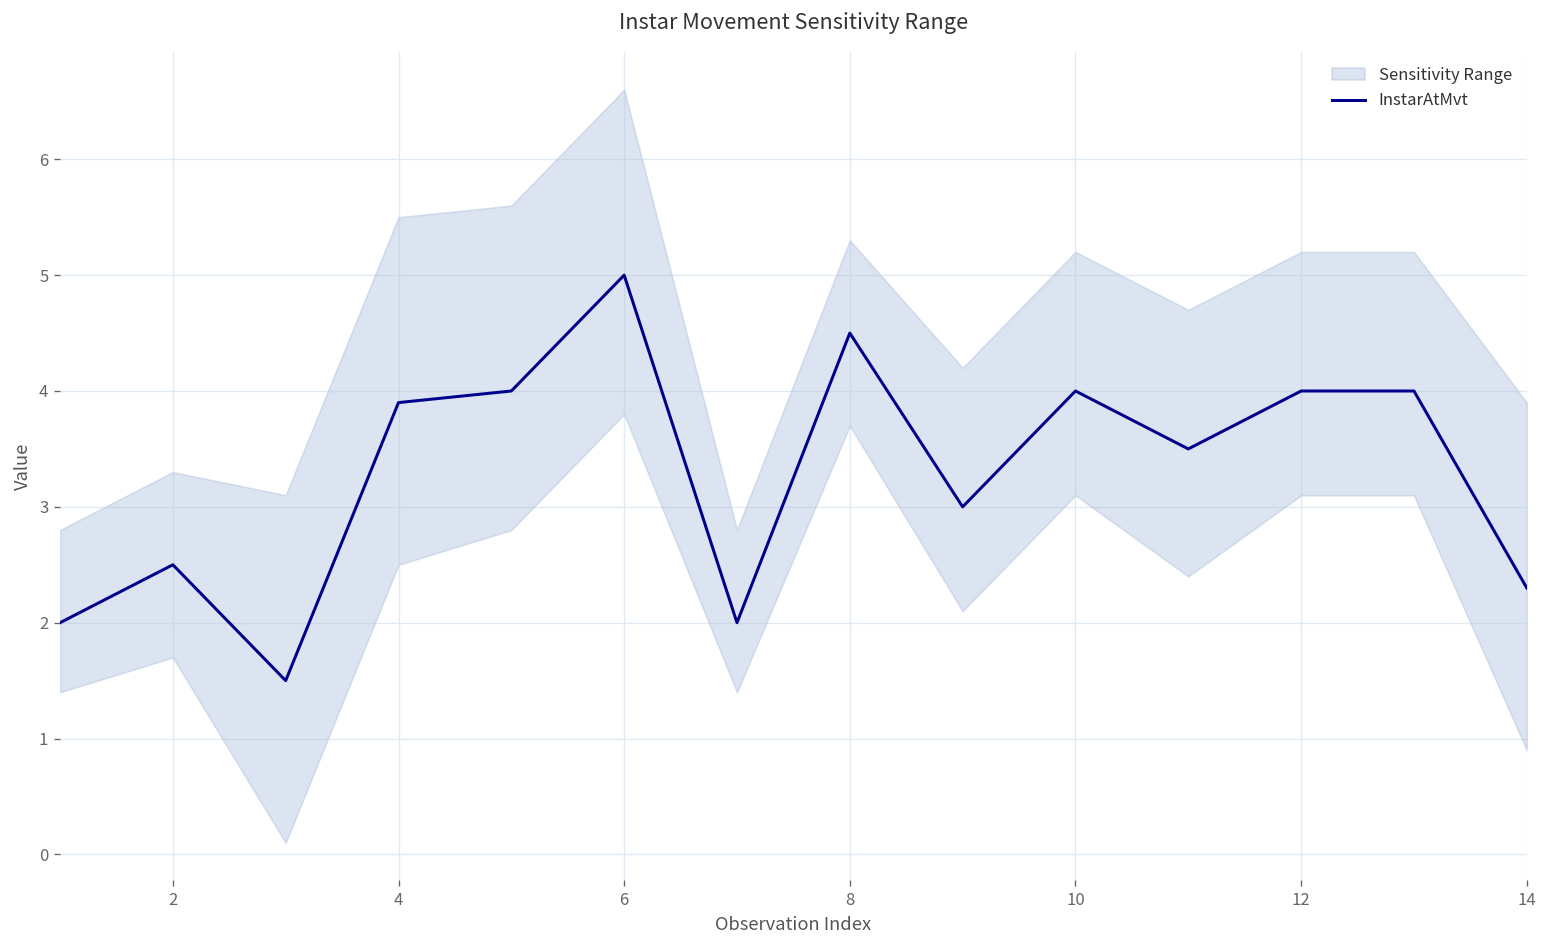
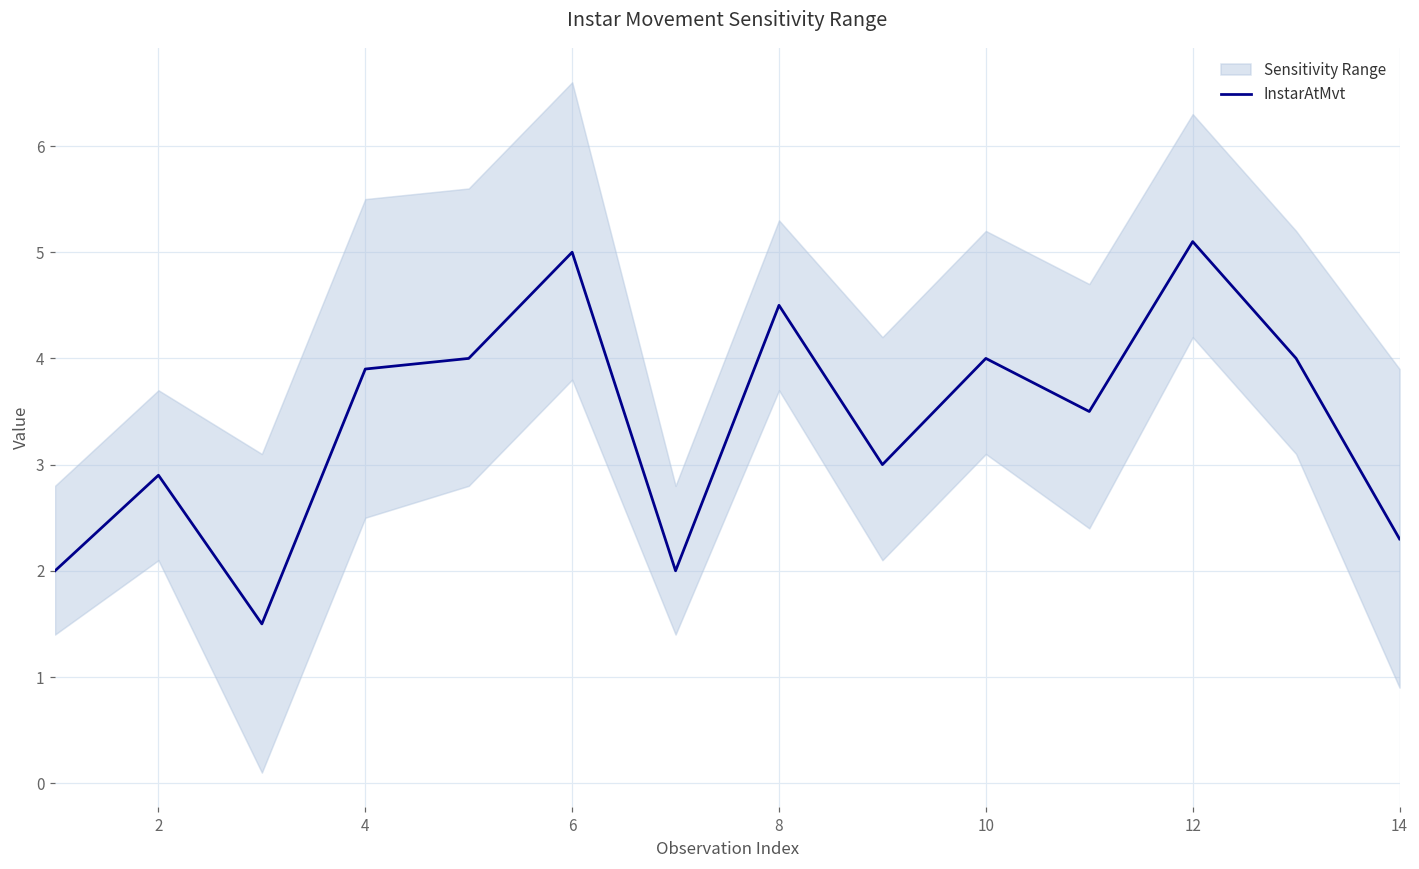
  {
    "InstarAtMvt": {
-     "2": 2.5,
+     "2": 2.9,
      "4": 3.9,
      "6": 5.0,
      "8": 4.5,
      "10": 4.0,
-     "12": 4.0,
+     "12": 5.1,
      "14": 2.3
    }
  }
